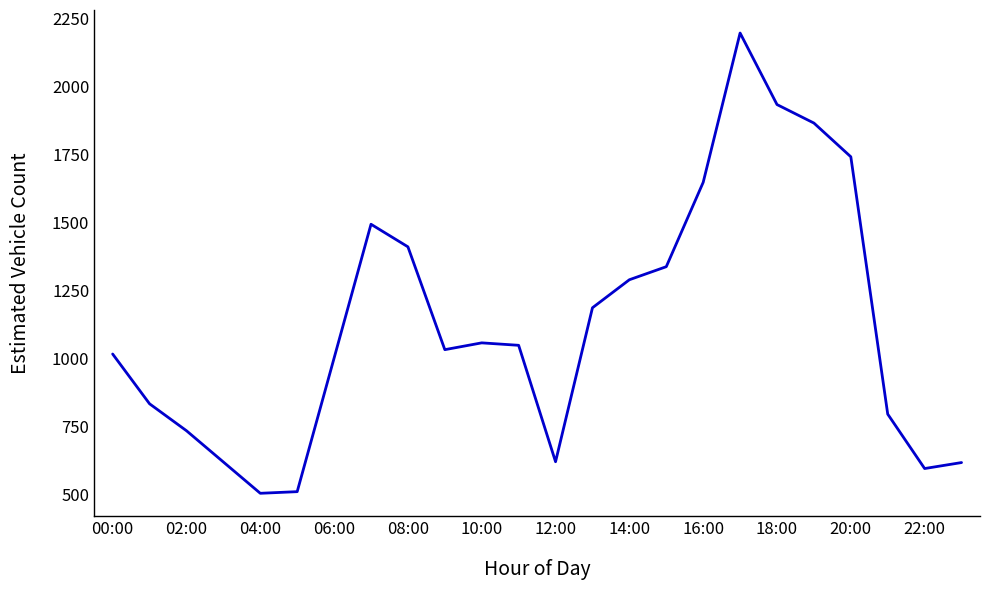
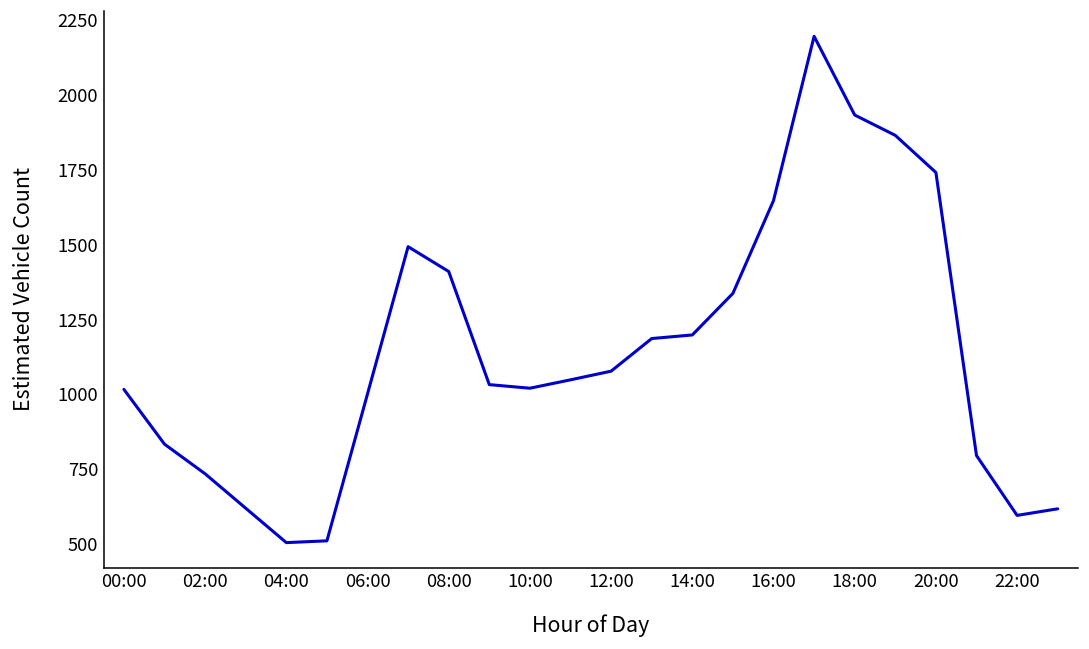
  {
    "00:00": 1020,
    "02:00": 740,
    "04:00": 510,
    "06:00": 1000,
    "08:00": 1410,
-   "10:00": 1060,
-   "12:00": 620,
-   "14:00": 1290,
+   "10:00": 1020,
+   "12:00": 1080,
+   "14:00": 1200,
    "16:00": 1650,
    "18:00": 1930,
    "20:00": 1740,
    "22:00": 600
  }
